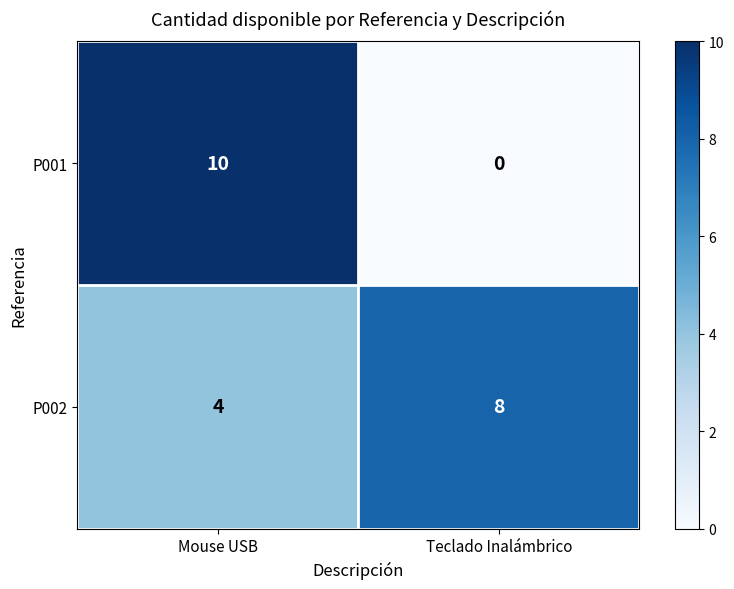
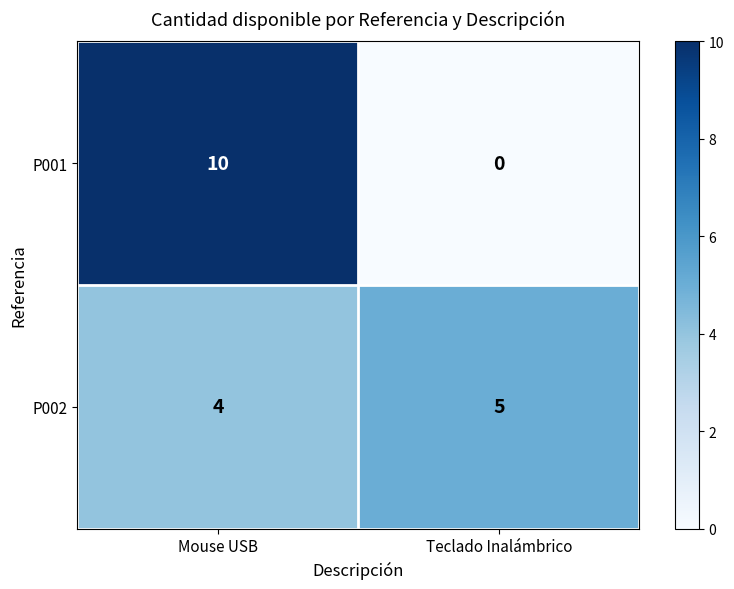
  {
    "P001": {
      "Mouse USB": 10,
      "Teclado Inalámbrico": 0
    },
    "P002": {
      "Mouse USB": 4,
-     "Teclado Inalámbrico": 8
+     "Teclado Inalámbrico": 5
    }
  }
